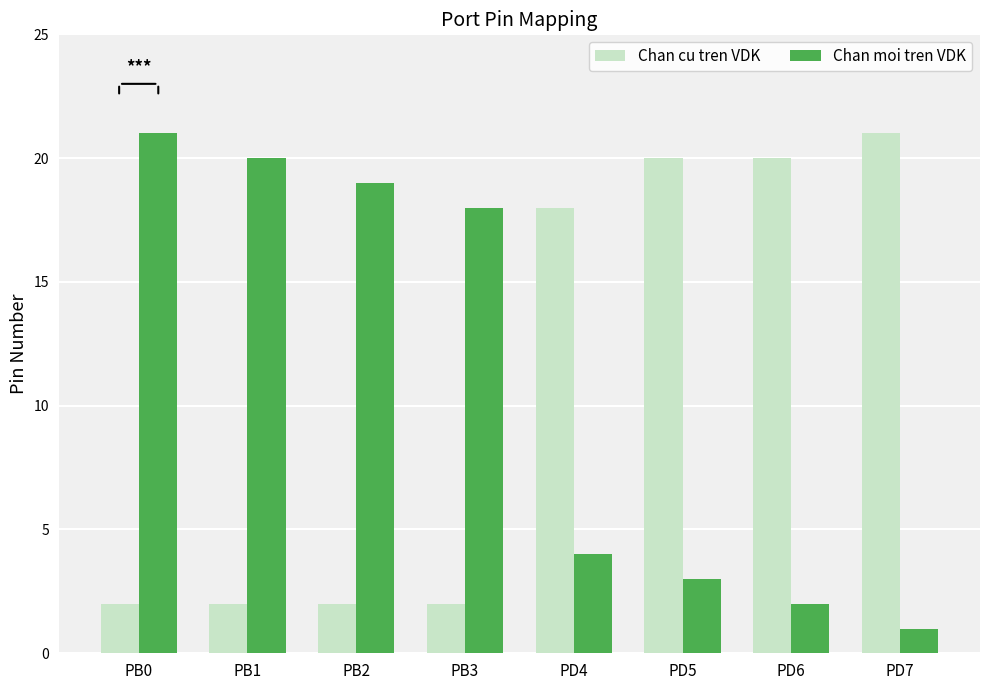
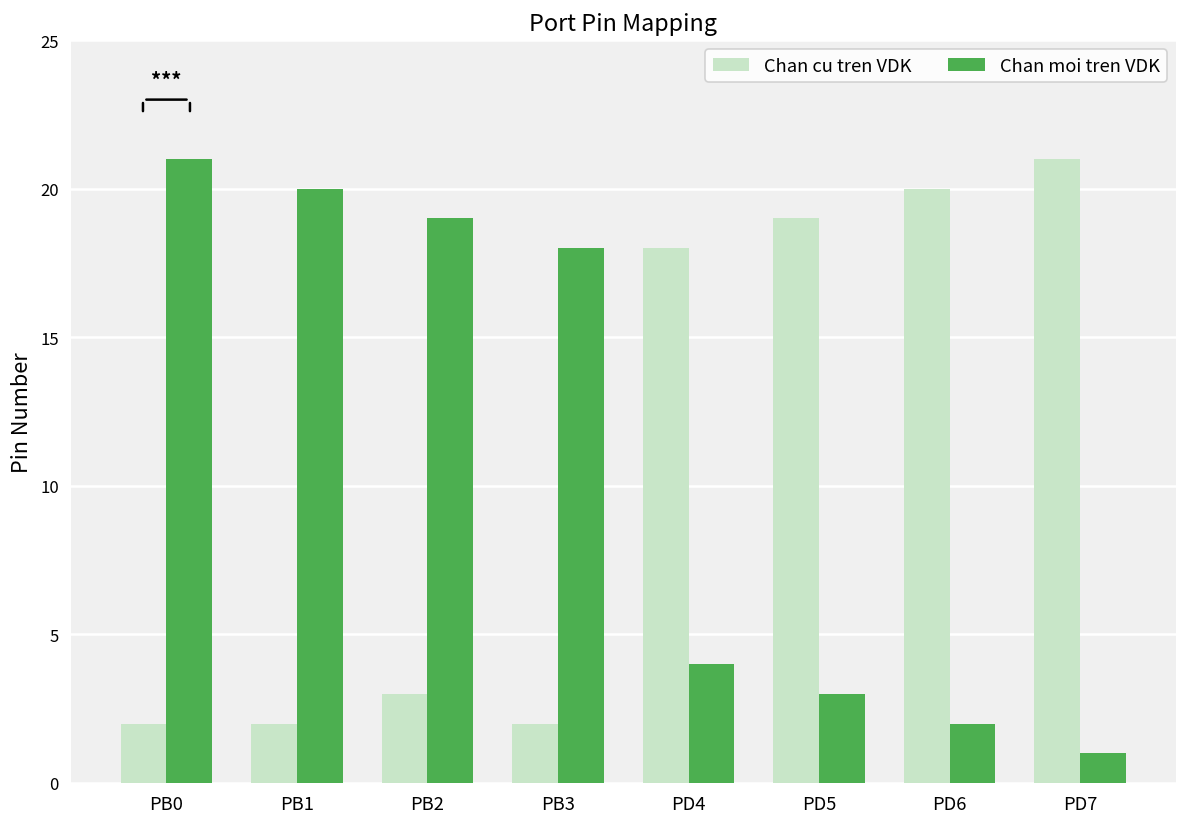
  {
    "Chan cu tren VDK": {
      "PB0": 2,
      "PB1": 2,
-     "PB2": 2,
+     "PB2": 3,
      "PB3": 2,
      "PD4": 18,
-     "PD5": 20,
+     "PD5": 19,
      "PD6": 20,
      "PD7": 21
    },
    "Chan moi tren VDK": {
      "PB0": 21,
      "PB1": 20,
      "PB2": 19,
      "PB3": 18,
      "PD4": 4,
      "PD5": 3,
      "PD6": 2,
      "PD7": 1
    }
  }
